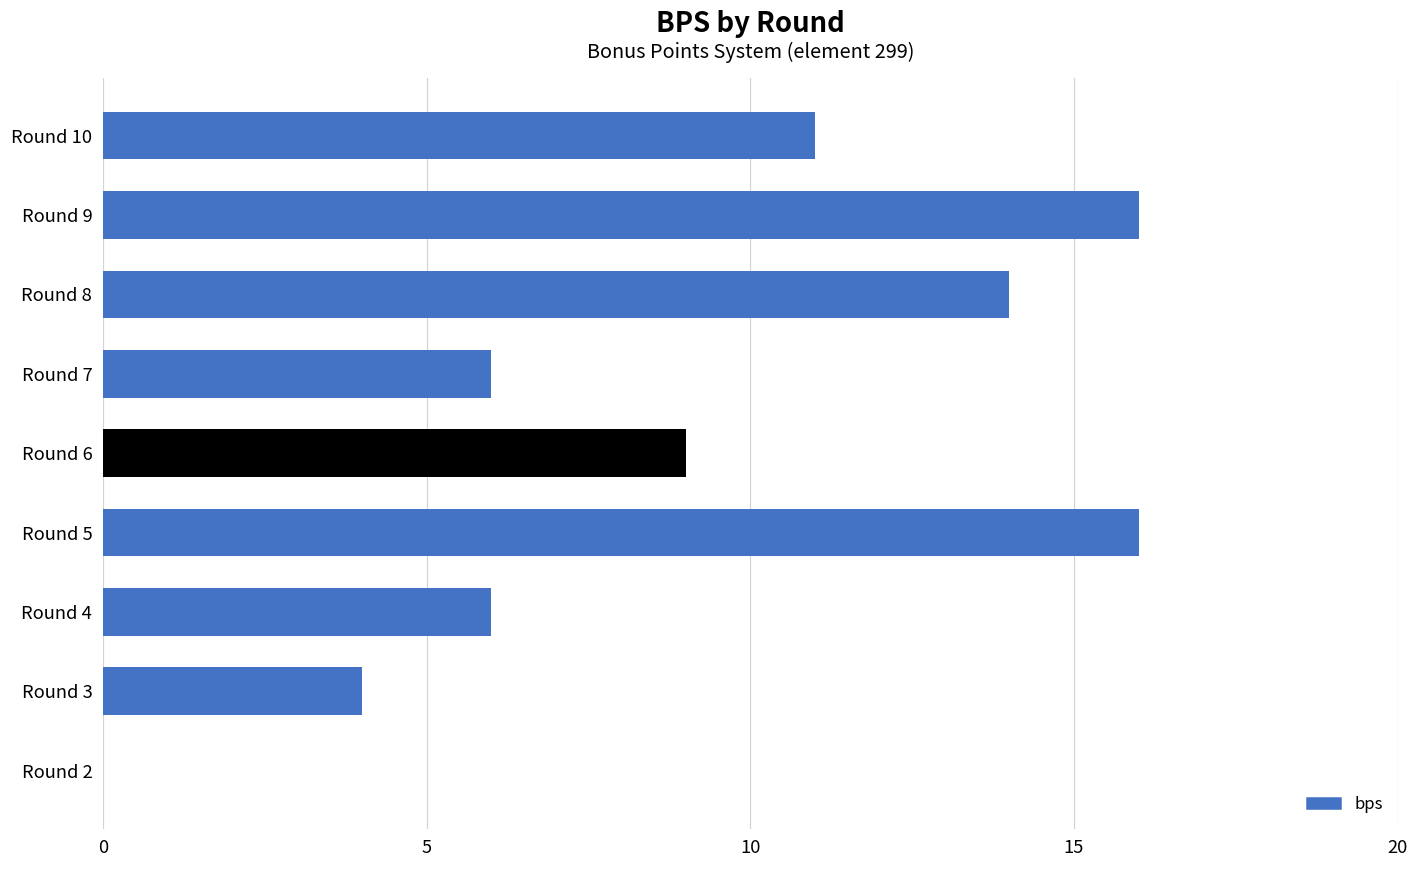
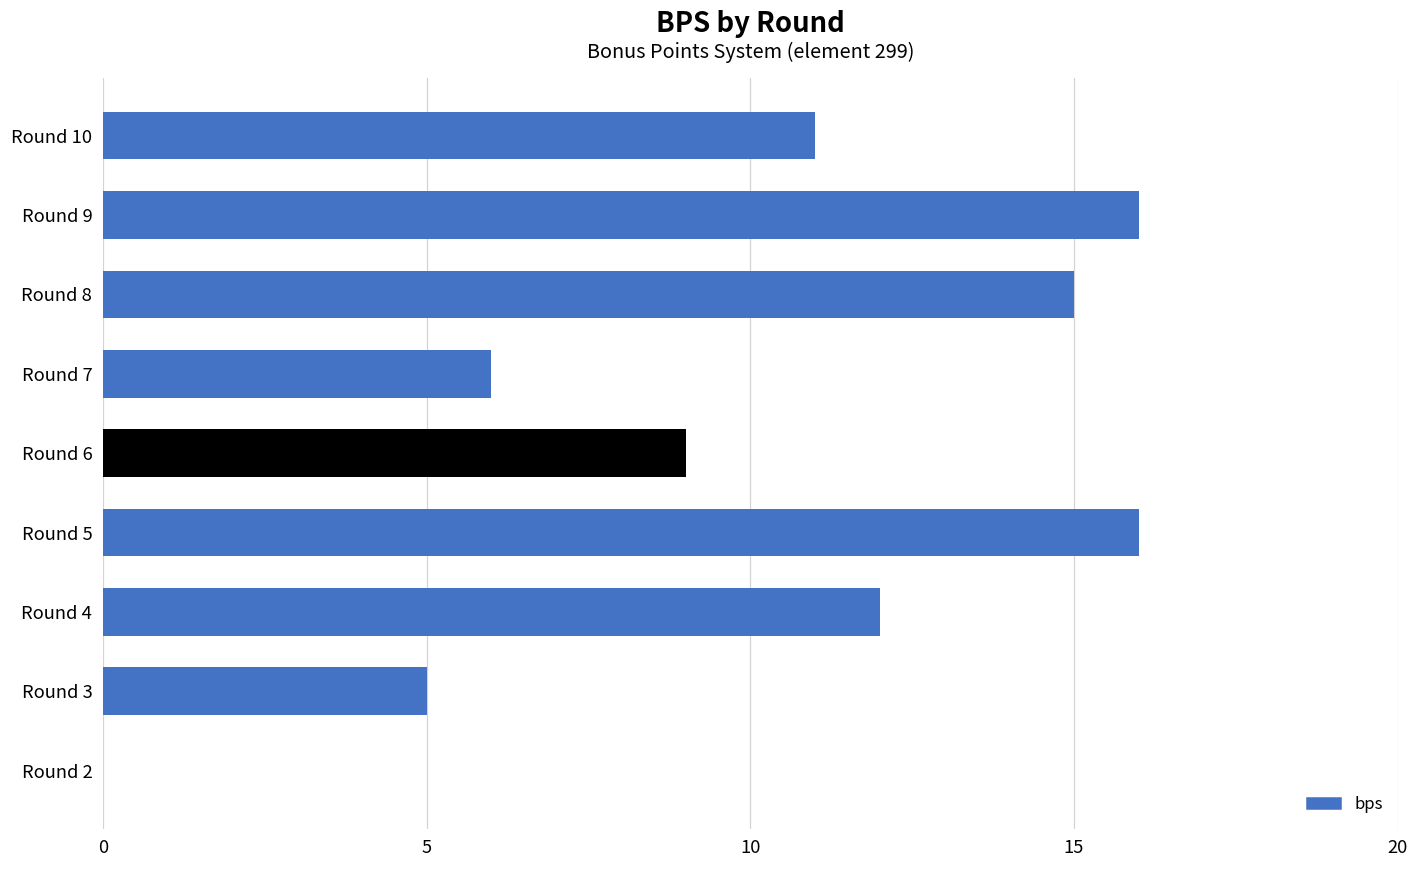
  {
    "Round 10": 11,
    "Round 9": 16,
-   "Round 8": 14,
+   "Round 8": 15,
    "Round 7": 6,
    "Round 6": 9,
    "Round 5": 16,
-   "Round 4": 6,
-   "Round 3": 4,
+   "Round 4": 12,
+   "Round 3": 5,
    "Round 2": 0
  }
